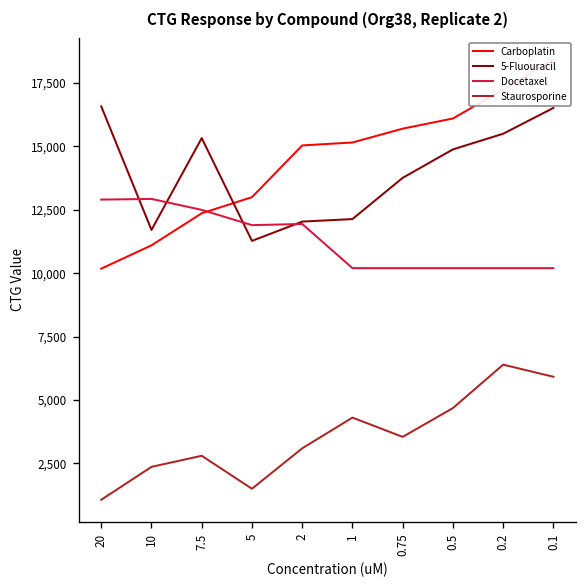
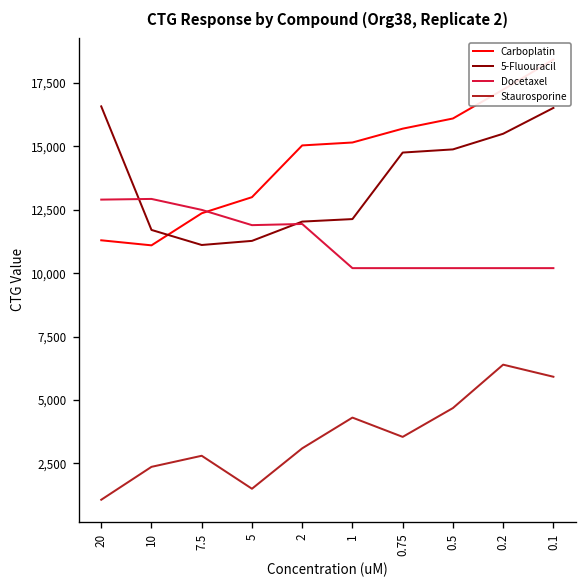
  {
    "Carboplatin": {
-     "20": "10,200",
+     "20": "11,300",
      "10": "11,100",
      "7.5": "12,400",
      "5": "13,000",
      "2": "15,000",
      "1": "15,200",
      "0.75": "15,700",
      "0.5": "16,100"
    },
    "5-Fluouracil": {
      "20": "16,600",
      "10": "11,700",
-     "7.5": "15,300",
+     "7.5": "11,100",
      "5": "11,300",
      "1": "12,100",
-     "0.75": "13,800",
+     "0.75": "14,800",
      "0.5": "14,900",
      "0.2": "15,500"
    }
  }
